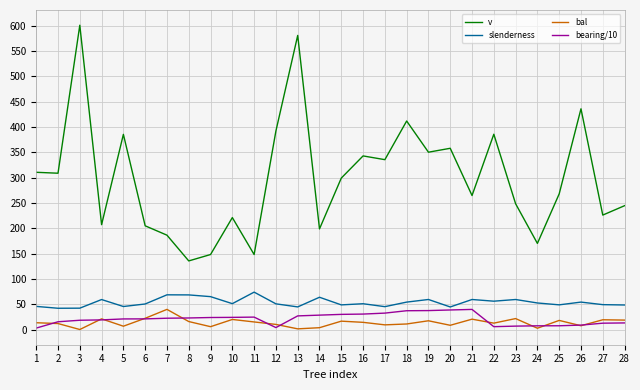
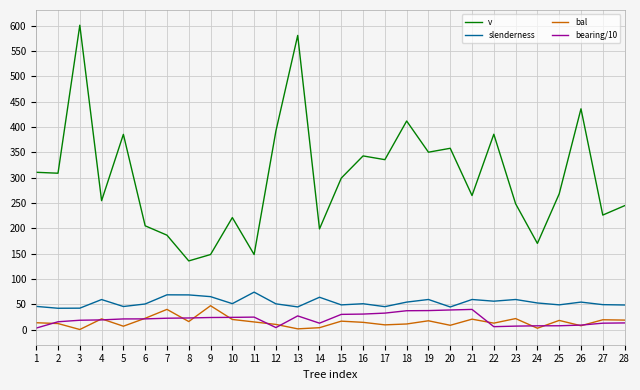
  {
    "v": {
      "1": 310,
      "2": 310,
      "3": 600,
-     "4": 210,
+     "4": 250,
      "5": 390,
      "6": 200,
      "7": 190,
      "8": 140,
      "9": 150,
      "10": 220,
      "11": 150,
      "12": 390,
      "13": 580,
      "14": 200,
      "15": 300,
      "16": 340,
      "17": 340,
      "18": 410,
      "19": 350,
      "20": 360,
      "21": 260,
      "22": 390,
      "23": 250,
      "24": 170,
      "25": 270,
      "26": 440,
      "27": 230,
      "28": 240
    },
    "slenderness": {
      "1": 50,
      "2": 40,
      "3": 40,
      "4": 60,
      "5": 50,
      "6": 50,
      "7": 70,
      "8": 70,
      "9": 60,
      "10": 50,
      "11": 70,
      "12": 50,
      "13": 40,
      "14": 60,
      "15": 50,
      "16": 50,
      "17": 50,
      "18": 50,
      "19": 60,
      "20": 40,
      "21": 60,
      "22": 60,
      "23": 60,
      "24": 50,
      "25": 50,
      "26": 50,
      "27": 50,
      "28": 50
    },
    "bal": {
      "1": 10,
      "3": 0,
      "5": 10,
      "7": 40,
      "8": 20,
-     "9": 10,
+     "9": 50,
      "11": 10,
      "12": 10,
      "13": 0,
      "14": 0,
      "15": 20,
      "16": 10,
      "17": 10,
      "18": 10,
      "19": 20,
      "20": 10,
      "21": 20,
      "22": 10,
      "23": 20,
      "25": 20,
      "27": 20,
      "28": 20
    },
    "bearing/10": {
      "1": 0,
      "3": 20,
      "5": 20,
      "7": 20,
      "8": 20,
      "9": 20,
      "11": 20,
      "12": 0,
      "13": 30,
-     "14": 30,
+     "14": 10,
      "15": 30,
      "16": 30,
      "17": 30,
      "18": 40,
      "19": 40,
      "20": 40,
      "21": 40,
      "22": 10,
      "23": 10,
      "25": 10,
      "27": 10,
      "28": 10
    }
  }
